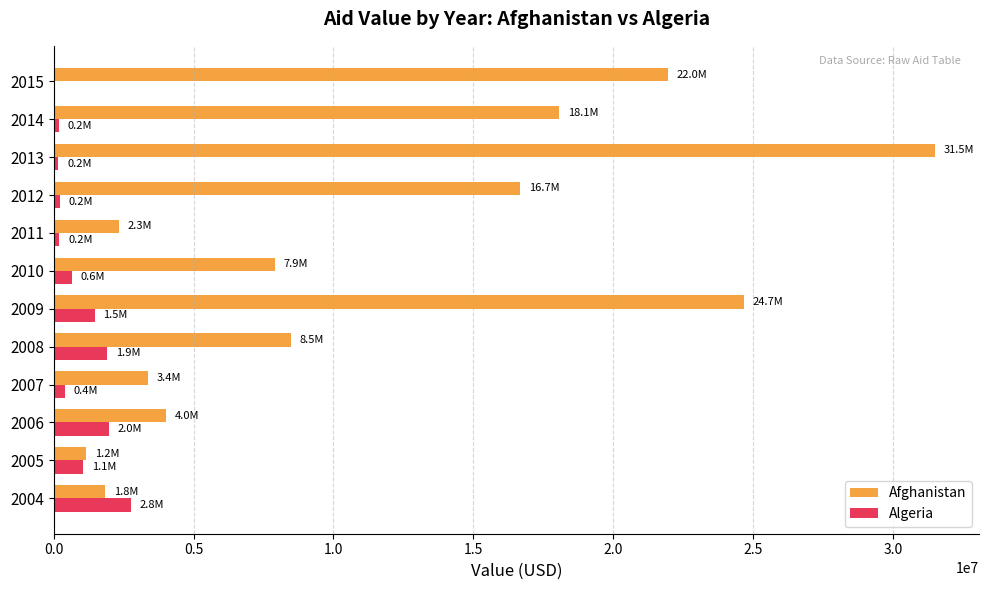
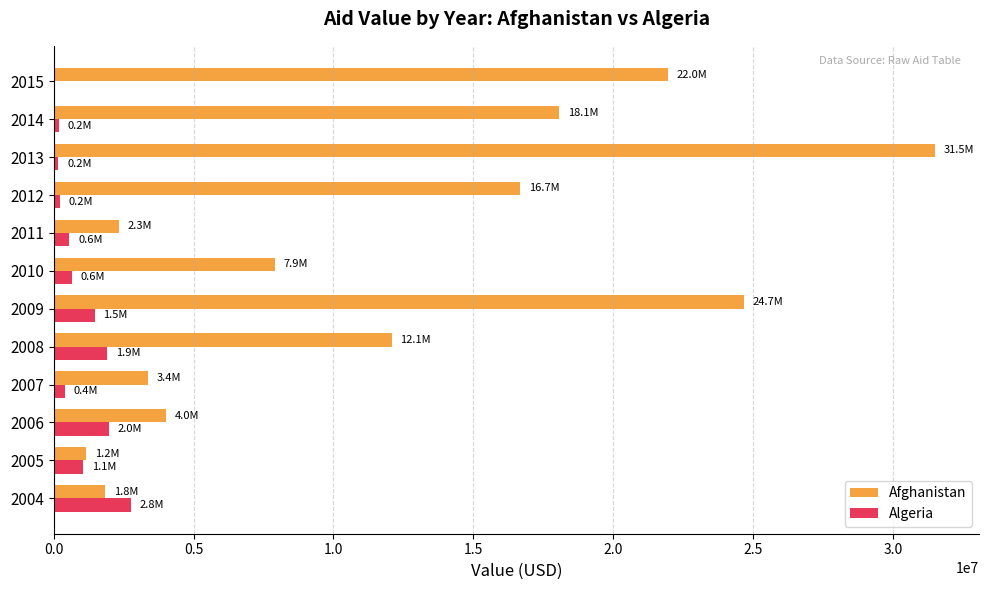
  {
    "Afghanistan": {
      "2015": "22.0M",
      "2014": "18.1M",
      "2013": "31.5M",
      "2012": "16.7M",
      "2011": "2.3M",
      "2010": "7.9M",
      "2009": "24.7M",
-     "2008": "8.5M",
+     "2008": "12.1M",
      "2007": "3.4M",
      "2006": "4.0M",
      "2005": "1.2M",
      "2004": "1.8M"
    },
    "Algeria": {
      "2014": "0.2M",
      "2013": "0.2M",
      "2012": "0.2M",
-     "2011": "0.2M",
+     "2011": "0.6M",
      "2010": "0.6M",
      "2009": "1.5M",
      "2008": "1.9M",
      "2007": "0.4M",
      "2006": "2.0M",
      "2005": "1.1M",
      "2004": "2.8M"
    }
  }
